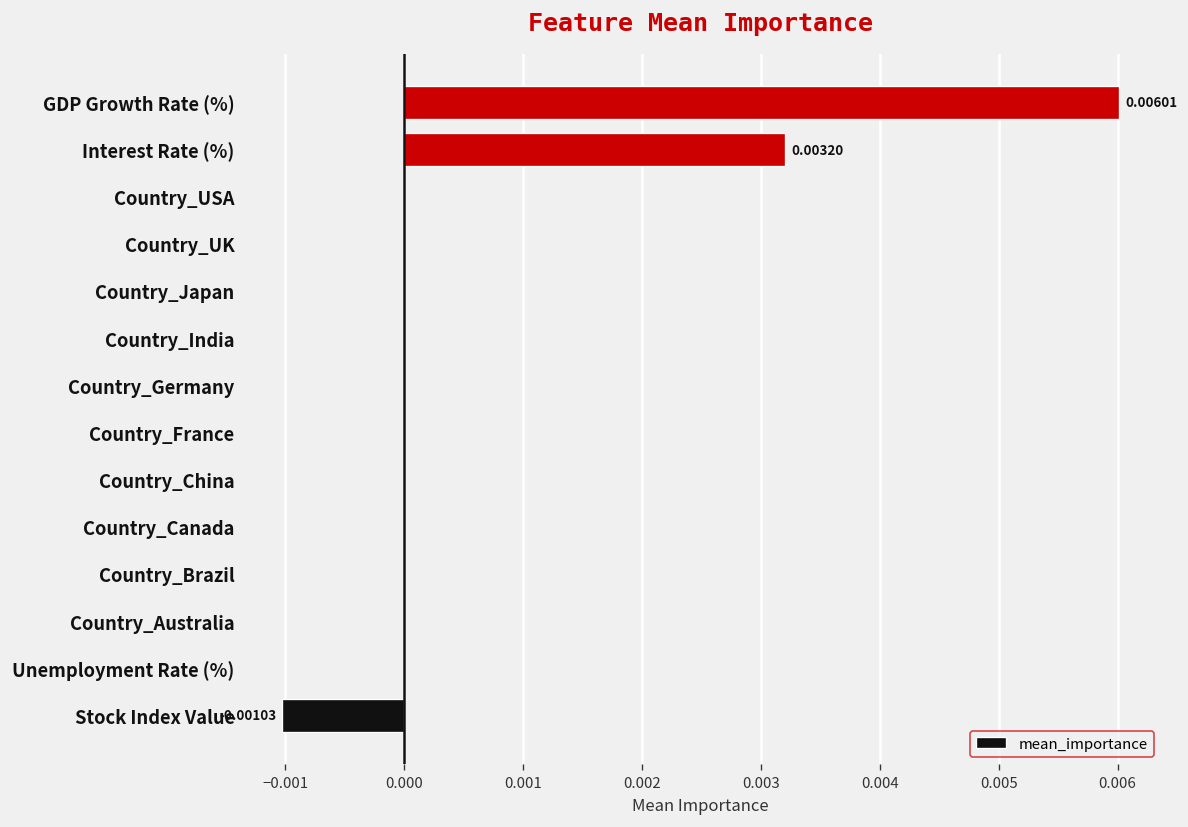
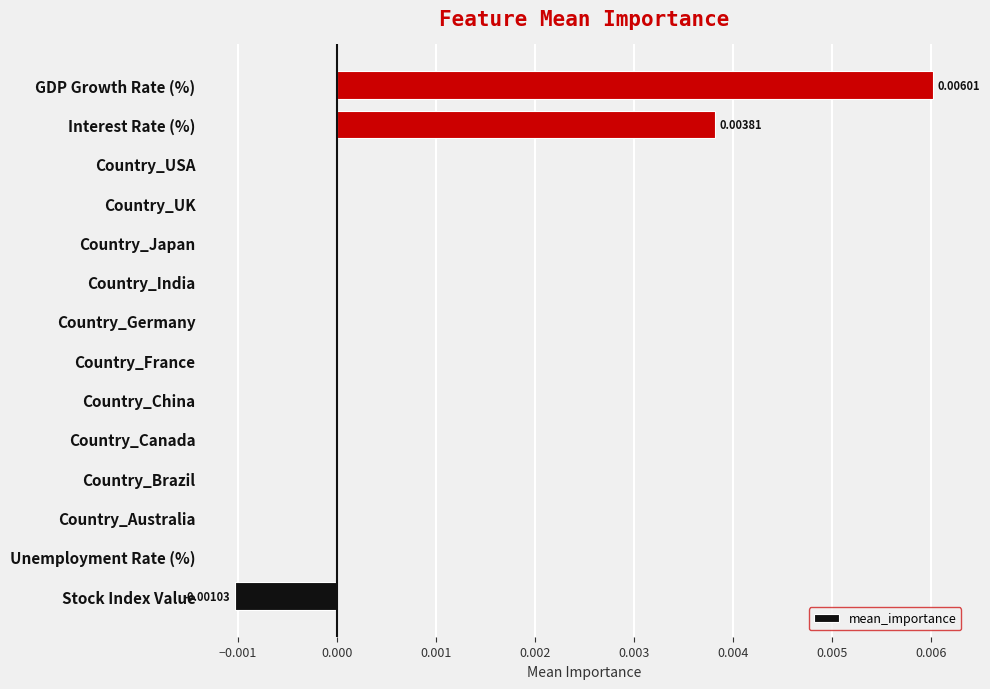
  {
    "GDP Growth Rate (%)": 0.00601,
-   "Interest Rate (%)": 0.00320,
+   "Interest Rate (%)": 0.00381,
    "Stock Index Value": -0.00103
  }
